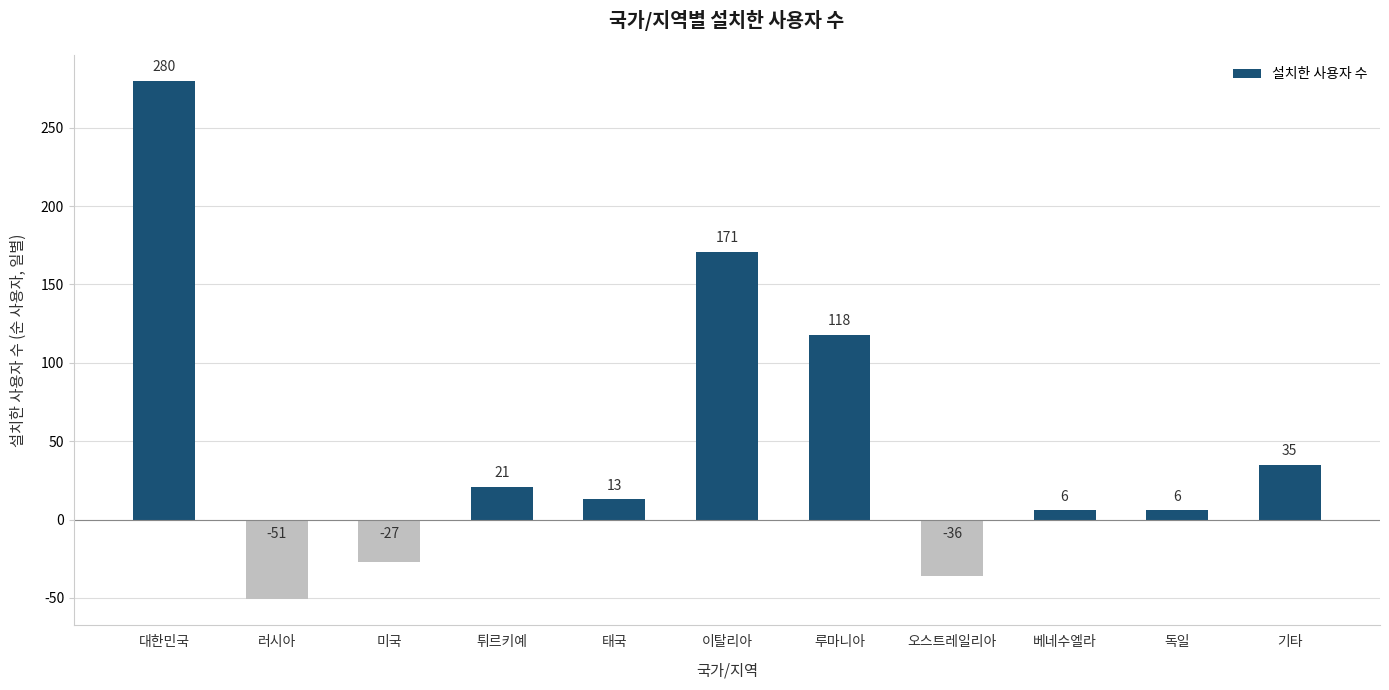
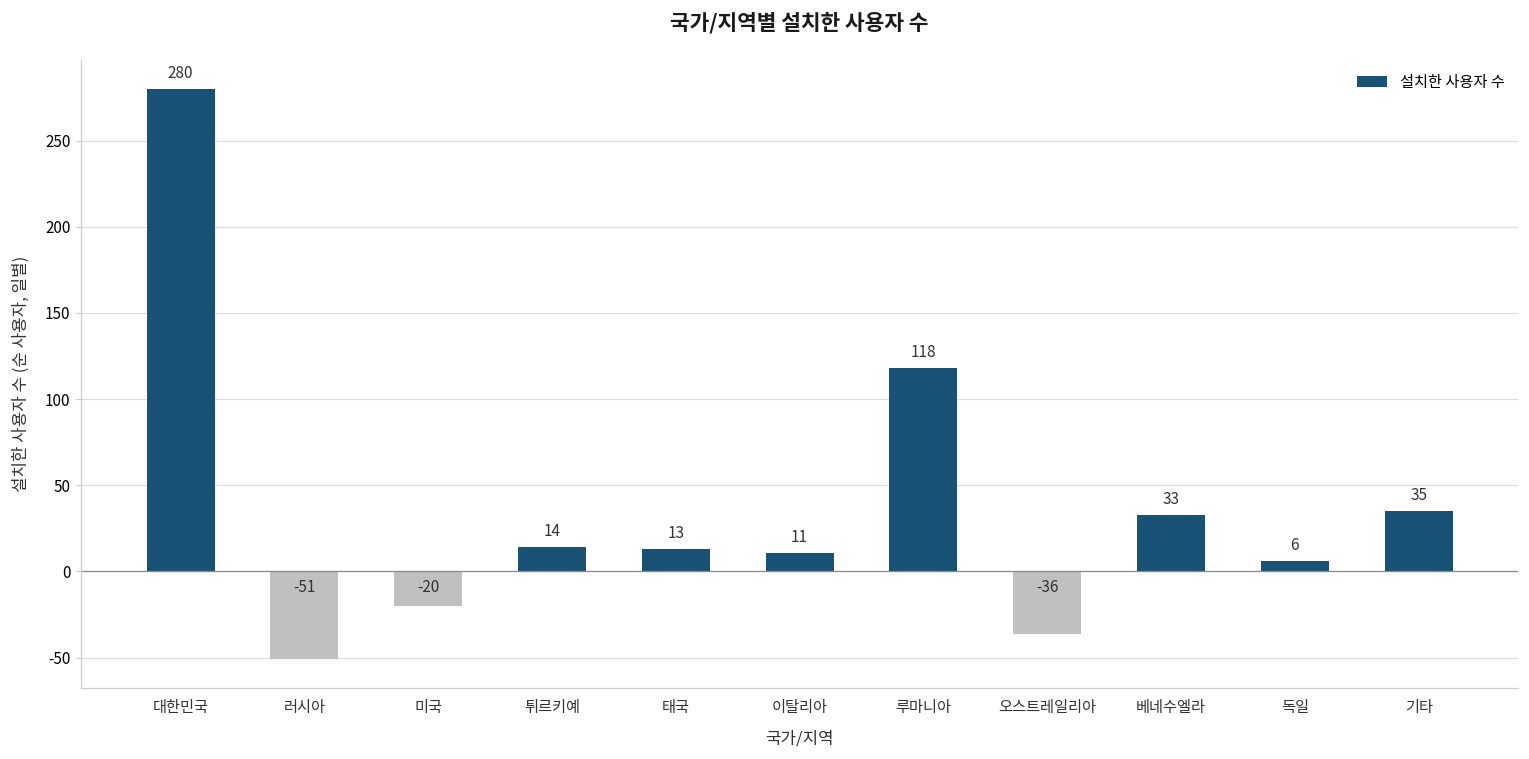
  {
    "대한민국": 280,
    "러시아": -51,
-   "미국": -27,
-   "튀르키예": 21,
+   "미국": -20,
+   "튀르키예": 14,
    "태국": 13,
-   "이탈리아": 171,
+   "이탈리아": 11,
    "루마니아": 118,
    "오스트레일리아": -36,
-   "베네수엘라": 6,
+   "베네수엘라": 33,
    "독일": 6,
    "기타": 35
  }
